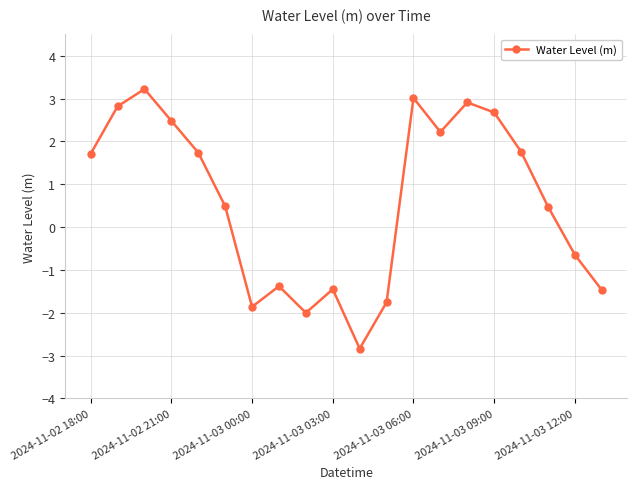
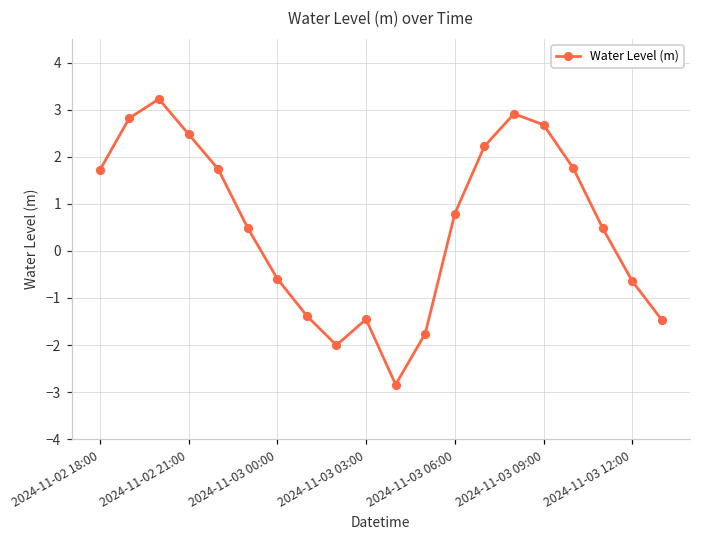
  {
    "2024-11-02 18:00": 1.7,
    "2024-11-02 21:00": 2.5,
-   "2024-11-03 00:00": -1.9,
+   "2024-11-03 00:00": -0.6,
    "2024-11-03 03:00": -1.5,
-   "2024-11-03 06:00": 3.0,
+   "2024-11-03 06:00": 0.8,
    "2024-11-03 09:00": 2.7,
    "2024-11-03 12:00": -0.6
  }
